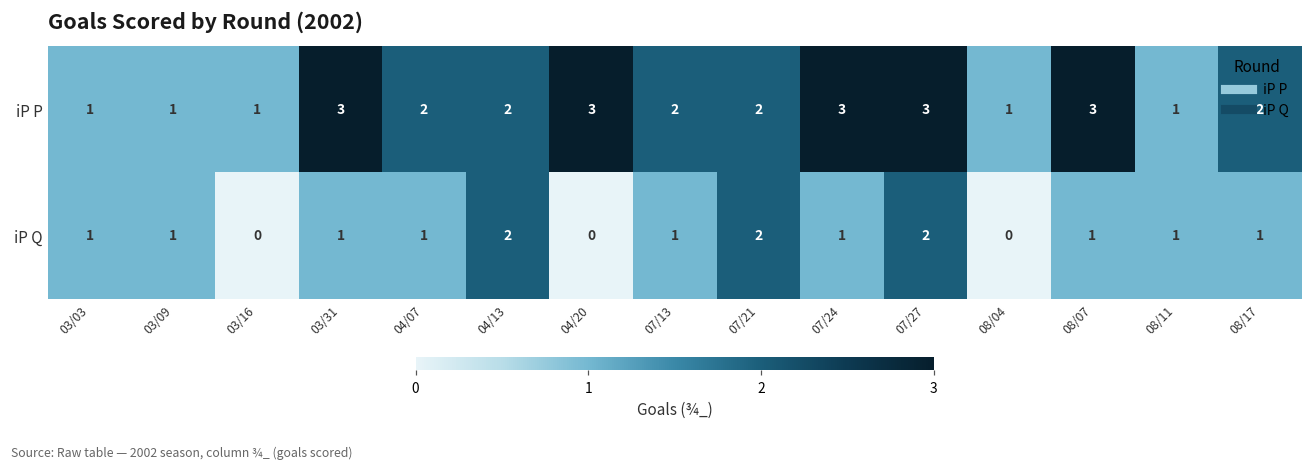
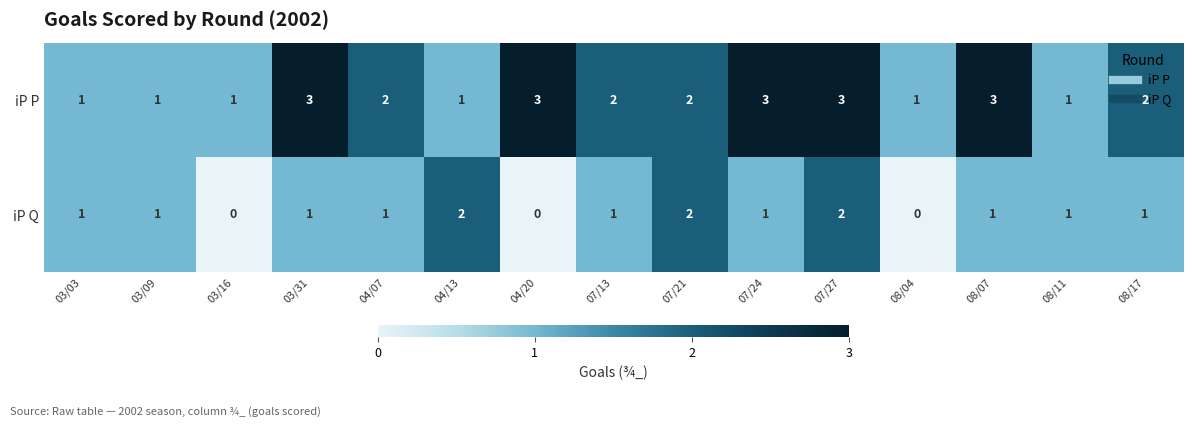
  {
    "iP P": {
      "03/03": 1,
      "03/09": 1,
      "03/16": 1,
      "03/31": 3,
      "04/07": 2,
-     "04/13": 2,
+     "04/13": 1,
      "04/20": 3,
      "07/13": 2,
      "07/21": 2,
      "07/24": 3,
      "07/27": 3,
      "08/04": 1,
      "08/07": 3,
      "08/11": 1,
      "08/17": 2
    },
    "iP Q": {
      "03/03": 1,
      "03/09": 1,
      "03/16": 0,
      "03/31": 1,
      "04/07": 1,
      "04/13": 2,
      "04/20": 0,
      "07/13": 1,
      "07/21": 2,
      "07/24": 1,
      "07/27": 2,
      "08/04": 0,
      "08/07": 1,
      "08/11": 1,
      "08/17": 1
    }
  }
